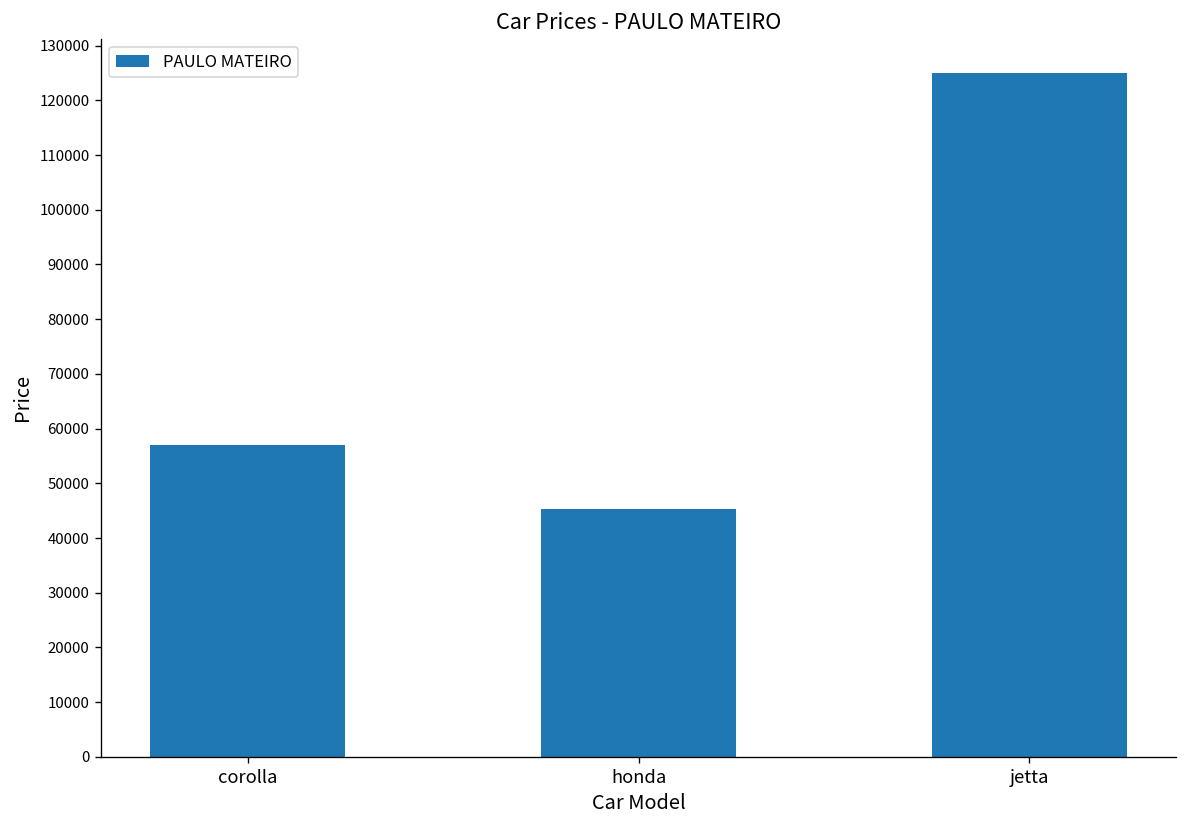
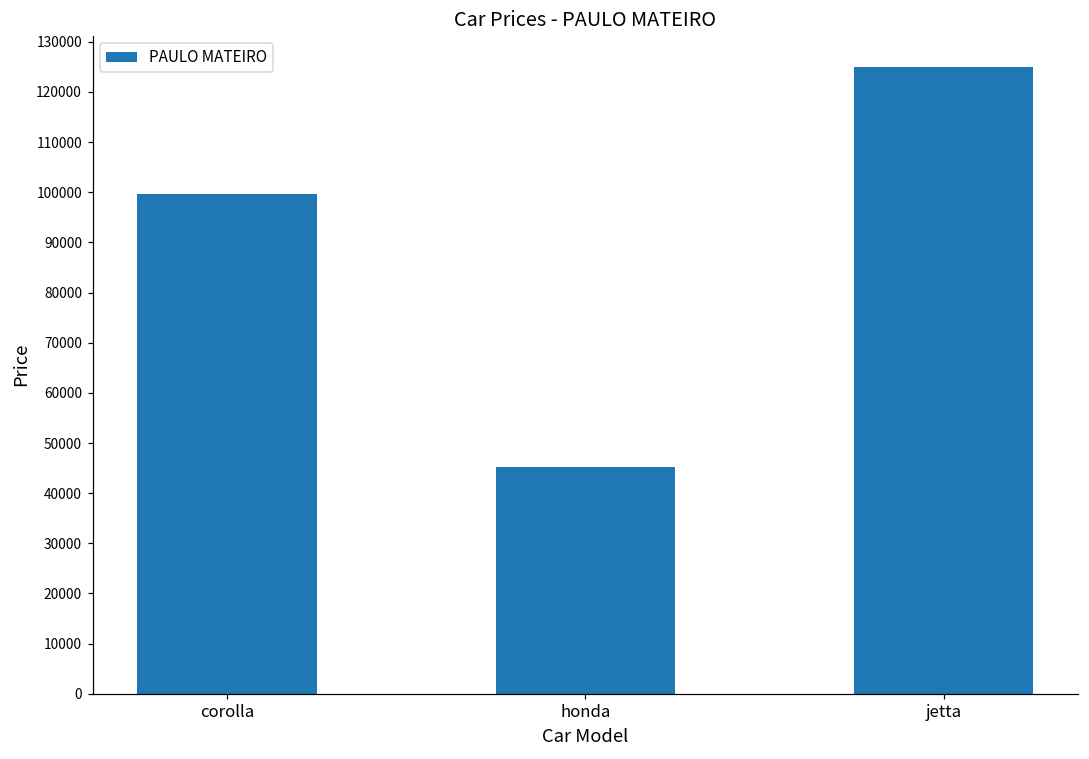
  {
-   "corolla": 57000,
+   "corolla": 100000,
    "honda": 45000,
    "jetta": 125000
  }
